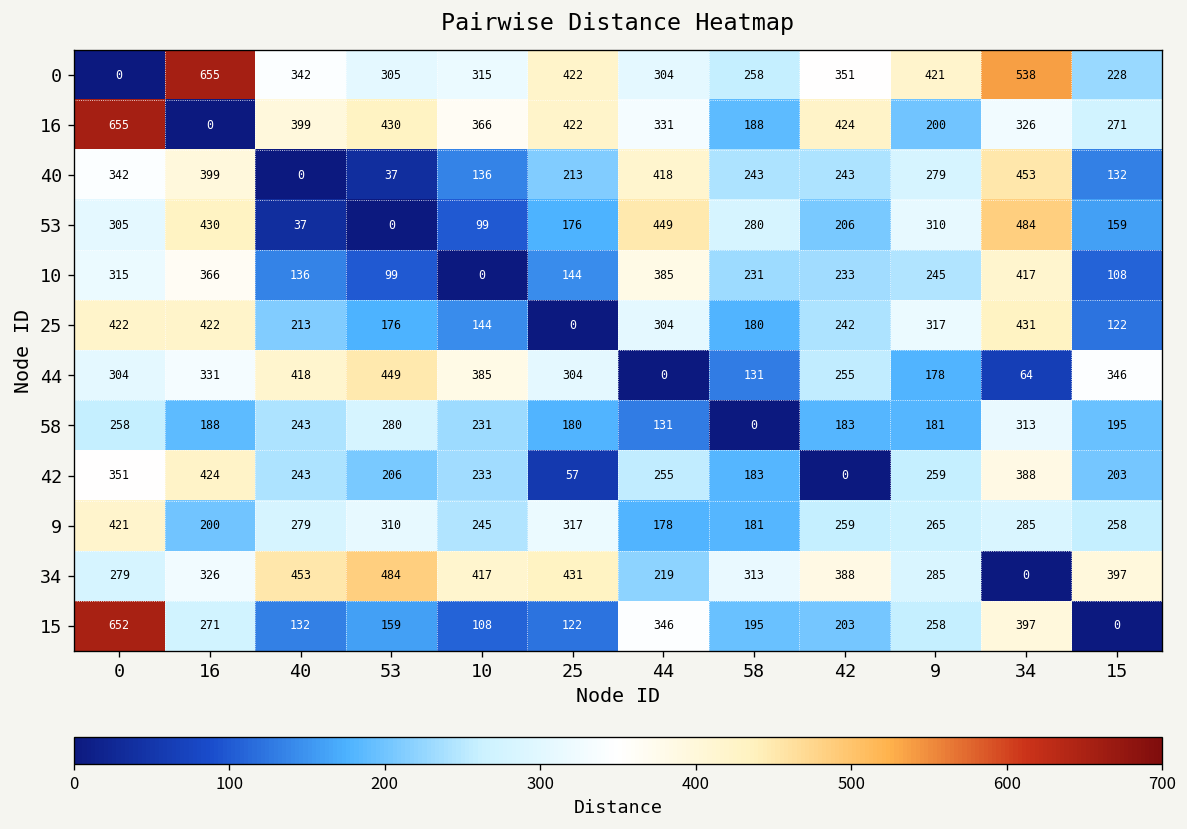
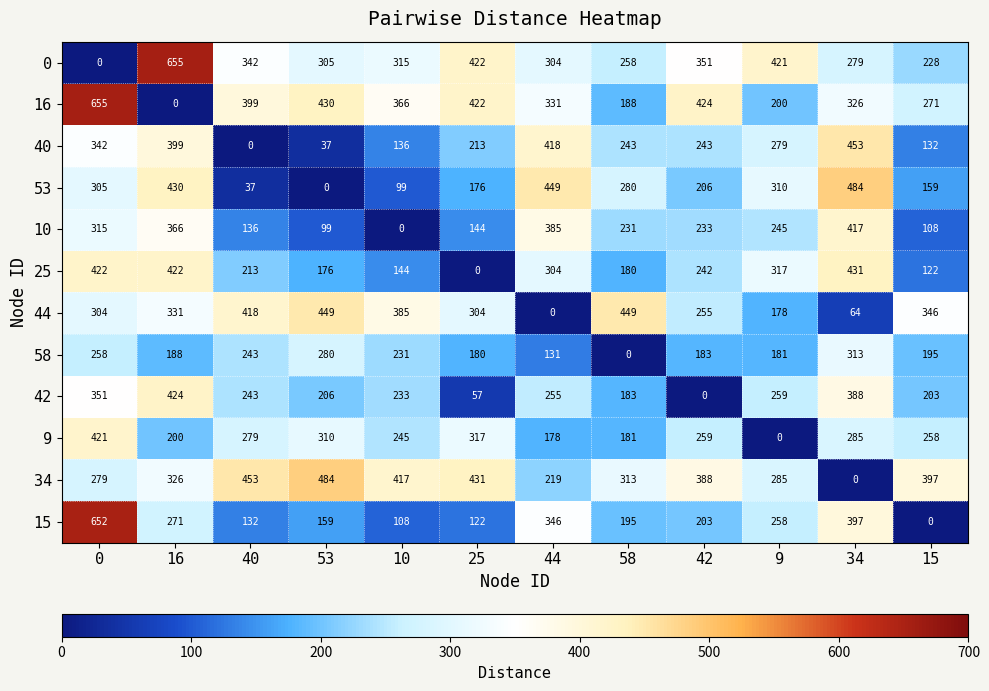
  {
    "0": {
      "0": 0,
      "16": 655,
      "40": 342,
      "53": 305,
      "10": 315,
      "25": 422,
      "44": 304,
      "58": 258,
      "42": 351,
      "9": 421,
-     "34": 538,
+     "34": 279,
      "15": 228
    },
    "16": {
      "0": 655,
      "16": 0,
      "40": 399,
      "53": 430,
      "10": 366,
      "25": 422,
      "44": 331,
      "58": 188,
      "42": 424,
      "9": 200,
      "34": 326,
      "15": 271
    },
    "40": {
      "0": 342,
      "16": 399,
      "40": 0,
      "53": 37,
      "10": 136,
      "25": 213,
      "44": 418,
      "58": 243,
      "42": 243,
      "9": 279,
      "34": 453,
      "15": 132
    },
    "53": {
      "0": 305,
      "16": 430,
      "40": 37,
      "53": 0,
      "10": 99,
      "25": 176,
      "44": 449,
      "58": 280,
      "42": 206,
      "9": 310,
      "34": 484,
      "15": 159
    },
    "10": {
      "0": 315,
      "16": 366,
      "40": 136,
      "53": 99,
      "10": 0,
      "25": 144,
      "44": 385,
      "58": 231,
      "42": 233,
      "9": 245,
      "34": 417,
      "15": 108
    },
    "25": {
      "0": 422,
      "16": 422,
      "40": 213,
      "53": 176,
      "10": 144,
      "25": 0,
      "44": 304,
      "58": 180,
      "42": 242,
      "9": 317,
      "34": 431,
      "15": 122
    },
    "44": {
      "0": 304,
      "16": 331,
      "40": 418,
      "53": 449,
      "10": 385,
      "25": 304,
      "44": 0,
-     "58": 131,
+     "58": 449,
      "42": 255,
      "9": 178,
      "34": 64,
      "15": 346
    },
    "58": {
      "0": 258,
      "16": 188,
      "40": 243,
      "53": 280,
      "10": 231,
      "25": 180,
      "44": 131,
      "58": 0,
      "42": 183,
      "9": 181,
      "34": 313,
      "15": 195
    },
    "42": {
      "0": 351,
      "16": 424,
      "40": 243,
      "53": 206,
      "10": 233,
      "25": 57,
      "44": 255,
      "58": 183,
      "42": 0,
      "9": 259,
      "34": 388,
      "15": 203
    },
    "9": {
      "0": 421,
      "16": 200,
      "40": 279,
      "53": 310,
      "10": 245,
      "25": 317,
      "44": 178,
      "58": 181,
      "42": 259,
-     "9": 265,
+     "9": 0,
      "34": 285,
      "15": 258
    },
    "34": {
      "0": 279,
      "16": 326,
      "40": 453,
      "53": 484,
      "10": 417,
      "25": 431,
      "44": 219,
      "58": 313,
      "42": 388,
      "9": 285,
      "34": 0,
      "15": 397
    },
    "15": {
      "0": 652,
      "16": 271,
      "40": 132,
      "53": 159,
      "10": 108,
      "25": 122,
      "44": 346,
      "58": 195,
      "42": 203,
      "9": 258,
      "34": 397,
      "15": 0
    }
  }
